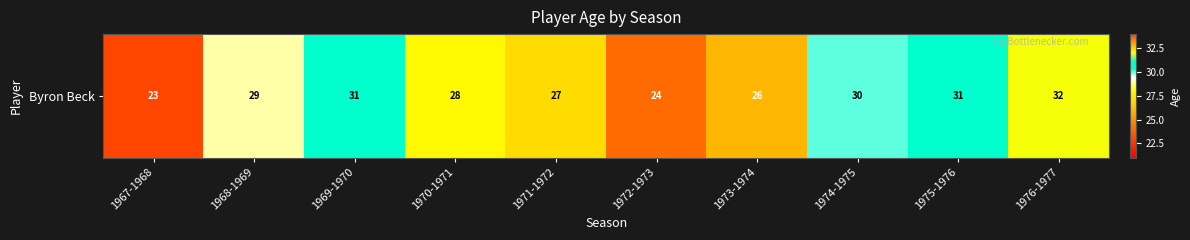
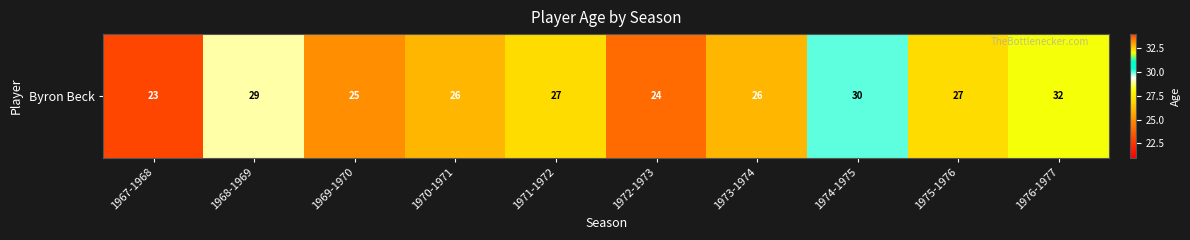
  {
    "Byron Beck": {
      "1967-1968": 23,
      "1968-1969": 29,
-     "1969-1970": 31,
-     "1970-1971": 28,
+     "1969-1970": 25,
+     "1970-1971": 26,
      "1971-1972": 27,
      "1972-1973": 24,
      "1973-1974": 26,
      "1974-1975": 30,
-     "1975-1976": 31
+     "1975-1976": 27
    }
  }
